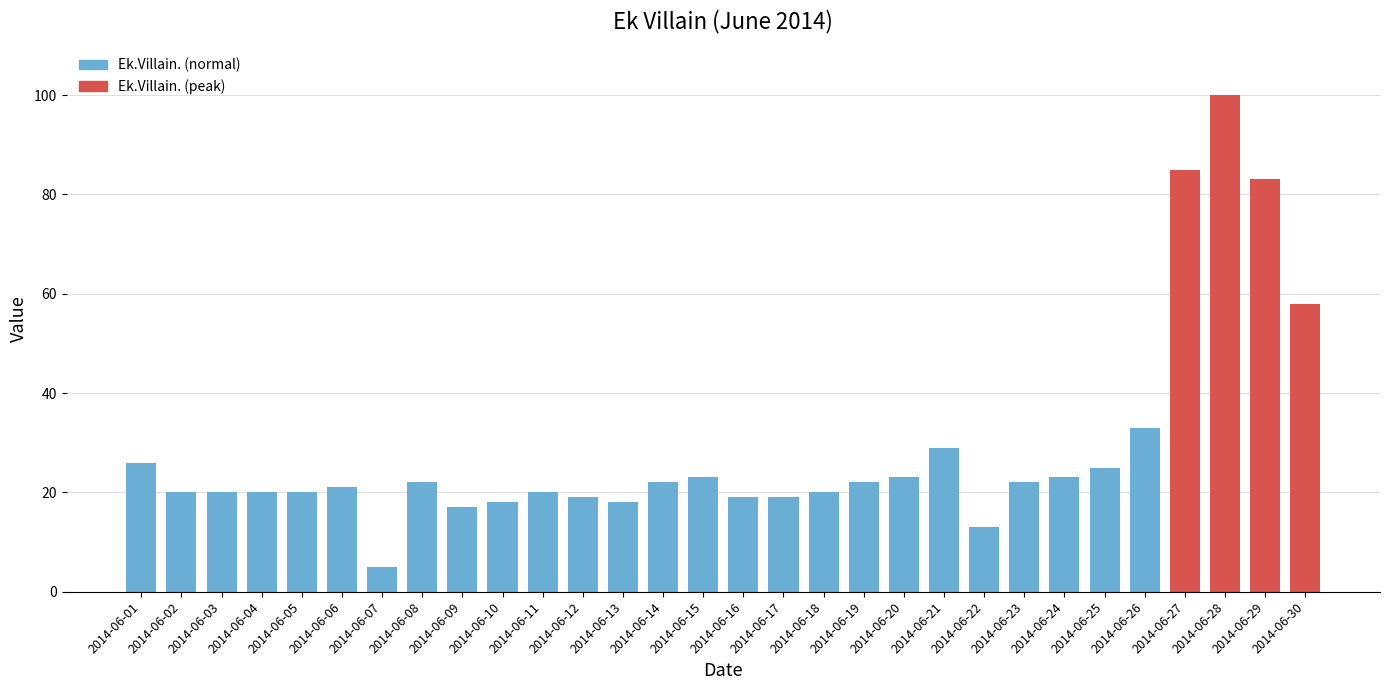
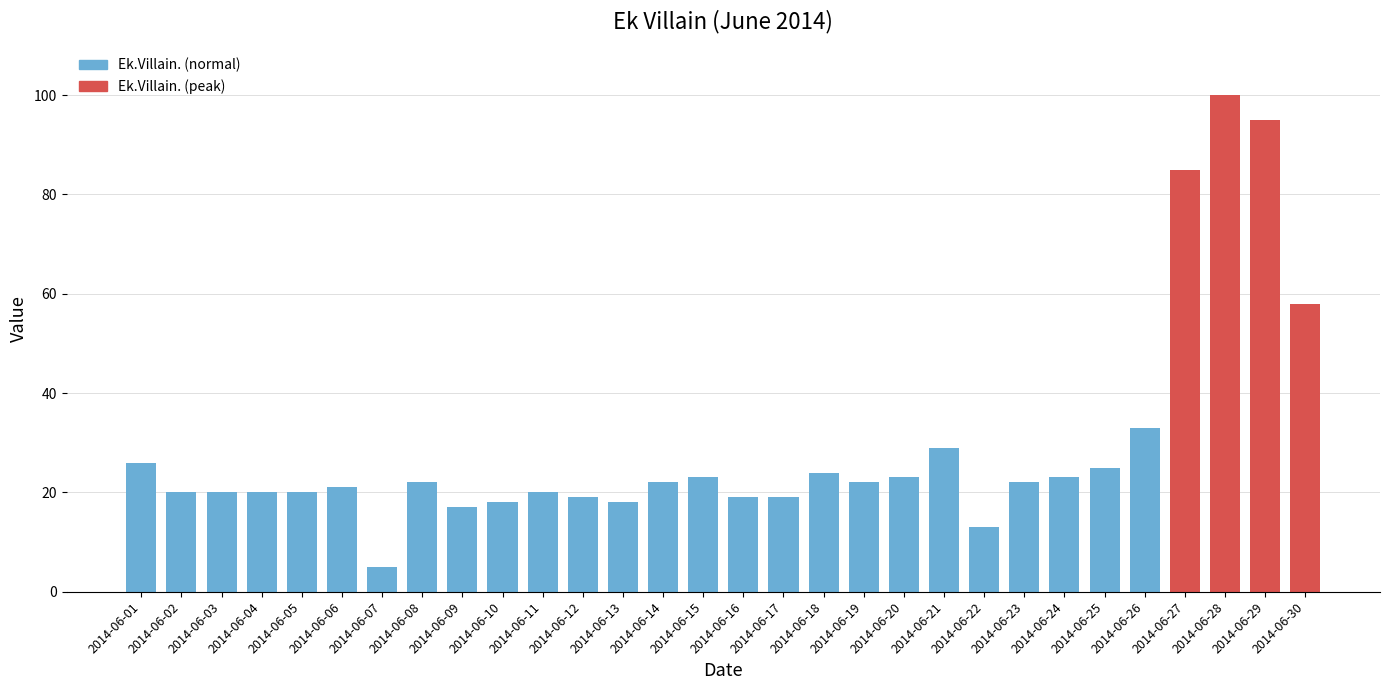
  {
    "2014-06-01": 26,
    "2014-06-02": 20,
    "2014-06-03": 20,
    "2014-06-04": 20,
    "2014-06-05": 20,
    "2014-06-06": 21,
    "2014-06-07": 5,
    "2014-06-08": 22,
    "2014-06-09": 17,
    "2014-06-10": 18,
    "2014-06-11": 20,
    "2014-06-12": 19,
    "2014-06-13": 18,
    "2014-06-14": 22,
    "2014-06-15": 23,
    "2014-06-16": 19,
    "2014-06-17": 19,
-   "2014-06-18": 20,
+   "2014-06-18": 24,
    "2014-06-19": 22,
    "2014-06-20": 23,
    "2014-06-21": 29,
    "2014-06-22": 13,
    "2014-06-23": 22,
    "2014-06-24": 23,
    "2014-06-25": 25,
    "2014-06-26": 33,
    "2014-06-27": 85,
    "2014-06-28": 100,
-   "2014-06-29": 83,
+   "2014-06-29": 95,
    "2014-06-30": 58
  }
